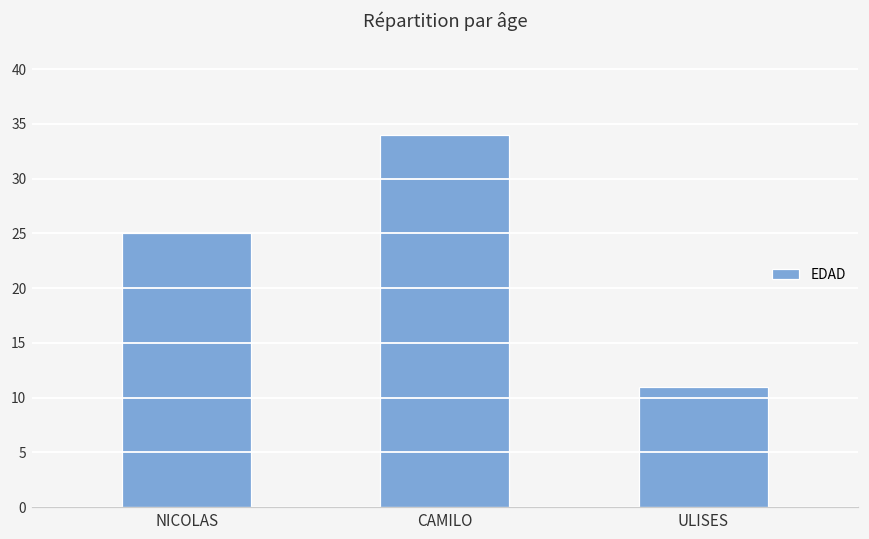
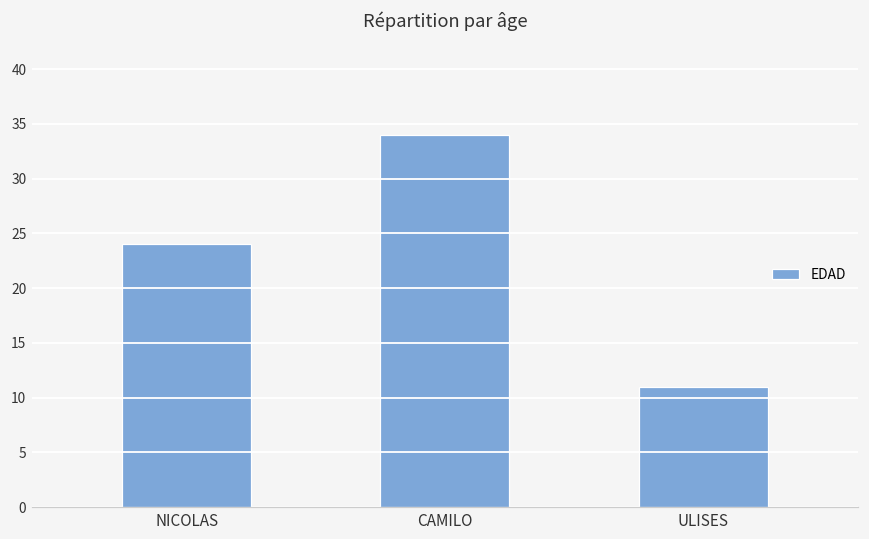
  {
-   "NICOLAS": 25,
+   "NICOLAS": 24,
    "CAMILO": 34,
    "ULISES": 11
  }
